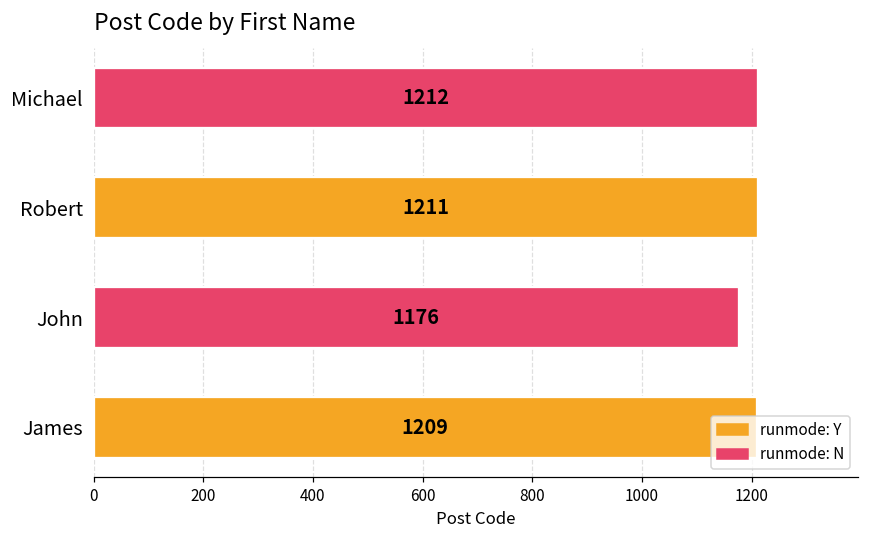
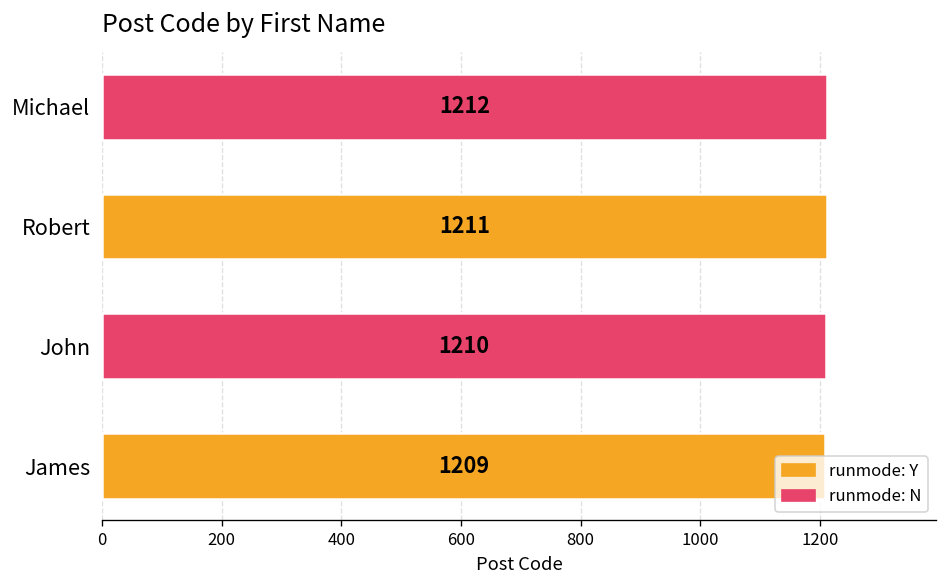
  {
    "Michael": 1212,
    "Robert": 1211,
-   "John": 1176
+   "John": 1210
  }
